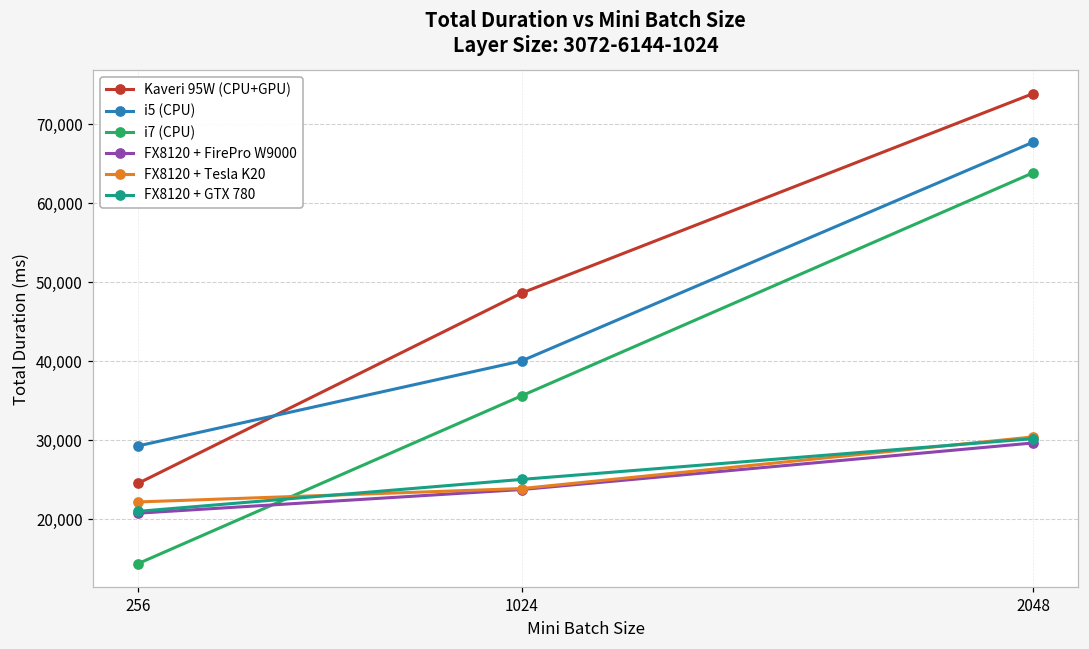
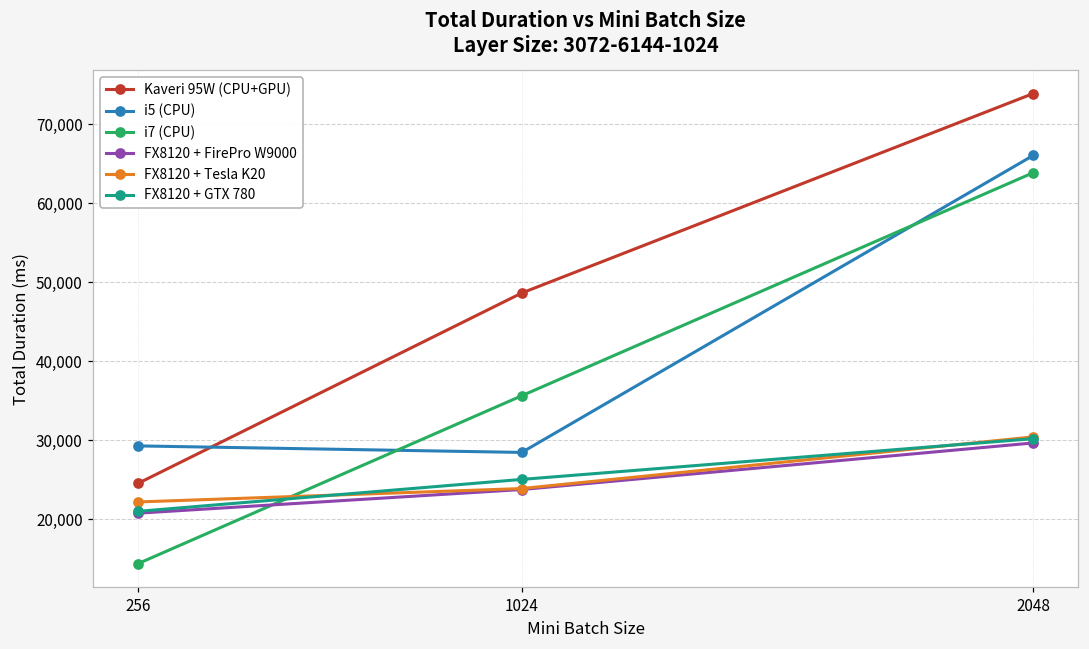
  {
    "Kaveri 95W (CPU+GPU)": {
      "256": "25,000",
      "1024": "49,000",
      "2048": "74,000"
    },
    "i5 (CPU)": {
      "256": "29,000",
-     "1024": "40,000",
-     "2048": "68,000"
+     "1024": "28,000",
+     "2048": "66,000"
    },
    "FX8120 + FirePro W9000": {
      "2048": "30,000"
    },
    "FX8120 + Tesla K20": {
      "256": "22,000"
    }
  }
